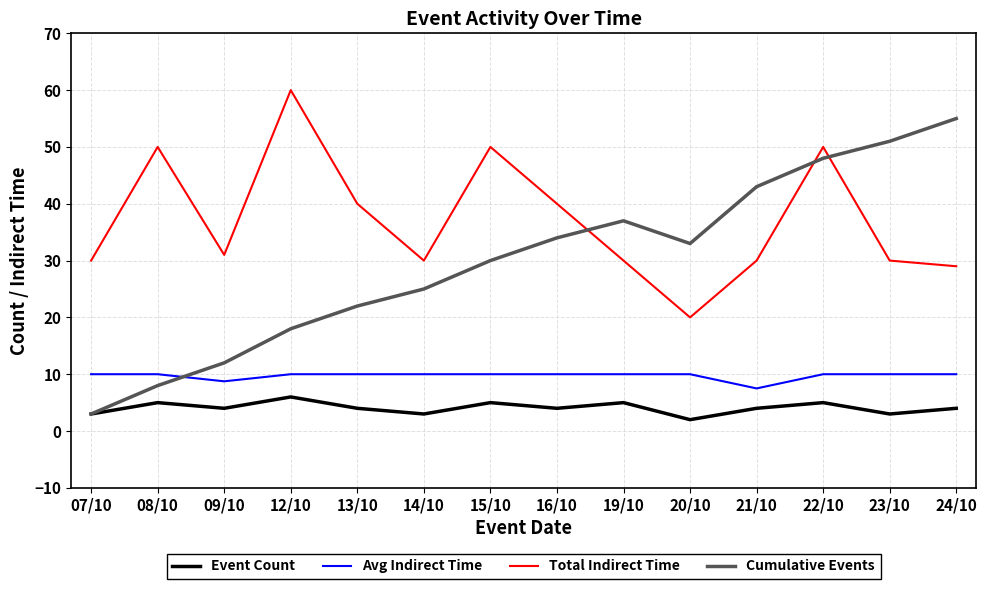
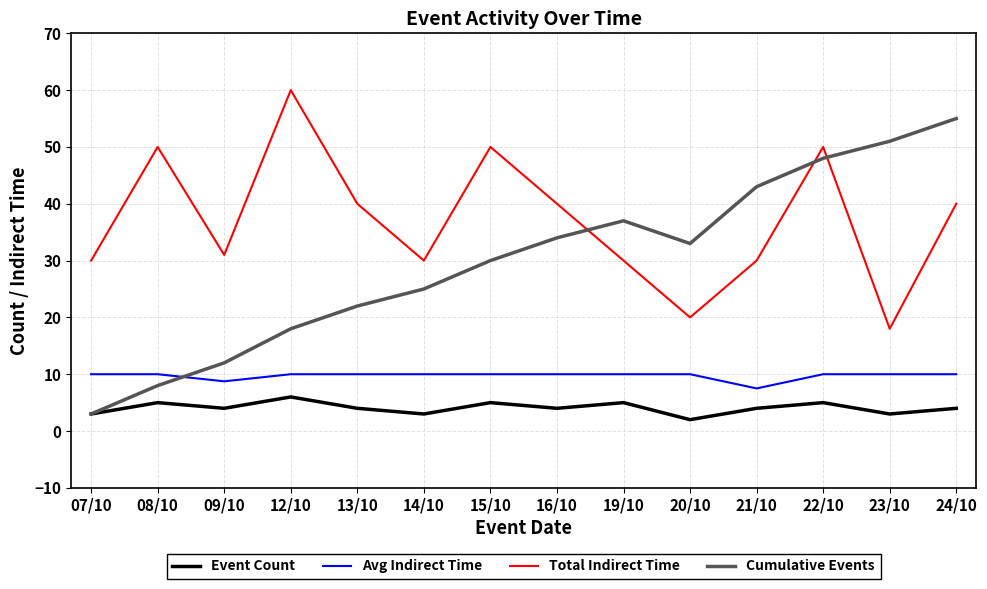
  {
    "Event Count": {
      "08/10": 5,
      "09/10": 4,
      "12/10": 6,
      "13/10": 4,
      "14/10": 3,
      "15/10": 5,
      "16/10": 4,
      "19/10": 5,
      "20/10": 2,
      "21/10": 4,
      "22/10": 5,
      "23/10": 3,
      "24/10": 4
    },
    "Avg Indirect Time": {
      "07/10": 10,
      "08/10": 10,
      "09/10": 9,
      "12/10": 10,
      "13/10": 10,
      "14/10": 10,
      "15/10": 10,
      "16/10": 10,
      "19/10": 10,
      "20/10": 10,
      "21/10": 8,
      "22/10": 10,
      "23/10": 10,
      "24/10": 10
    },
    "Total Indirect Time": {
      "07/10": 30,
      "08/10": 50,
      "09/10": 31,
      "12/10": 60,
      "13/10": 40,
      "14/10": 30,
      "15/10": 50,
      "16/10": 40,
      "19/10": 30,
      "20/10": 20,
      "21/10": 30,
      "22/10": 50,
-     "23/10": 30,
-     "24/10": 29
+     "23/10": 18,
+     "24/10": 40
    },
    "Cumulative Events": {
      "08/10": 8,
      "09/10": 12,
      "12/10": 18,
      "13/10": 22,
      "14/10": 25,
      "15/10": 30,
      "16/10": 34,
      "19/10": 37,
      "20/10": 33,
      "21/10": 43,
      "22/10": 48,
      "23/10": 51,
      "24/10": 55
    }
  }
